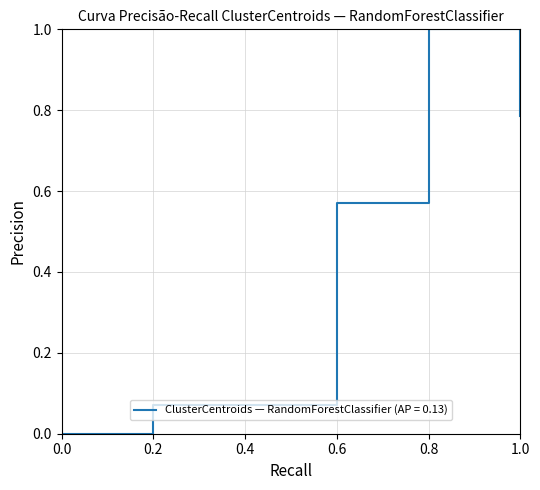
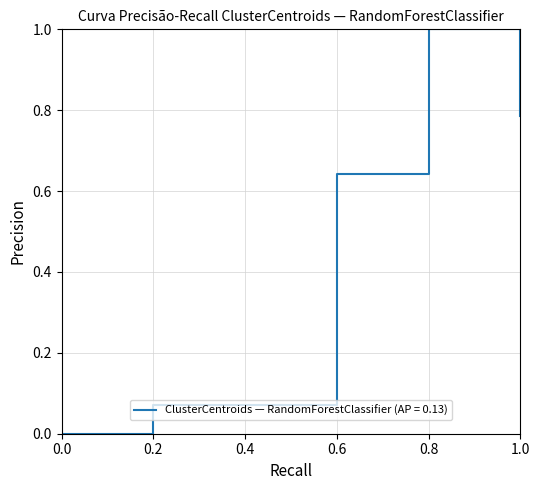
  {
    "0.0": 0.00,
-   "0.6": 0.57,
+   "0.6": 0.64,
    "0.8": 1.00,
    "1.0": 0.79
  }
